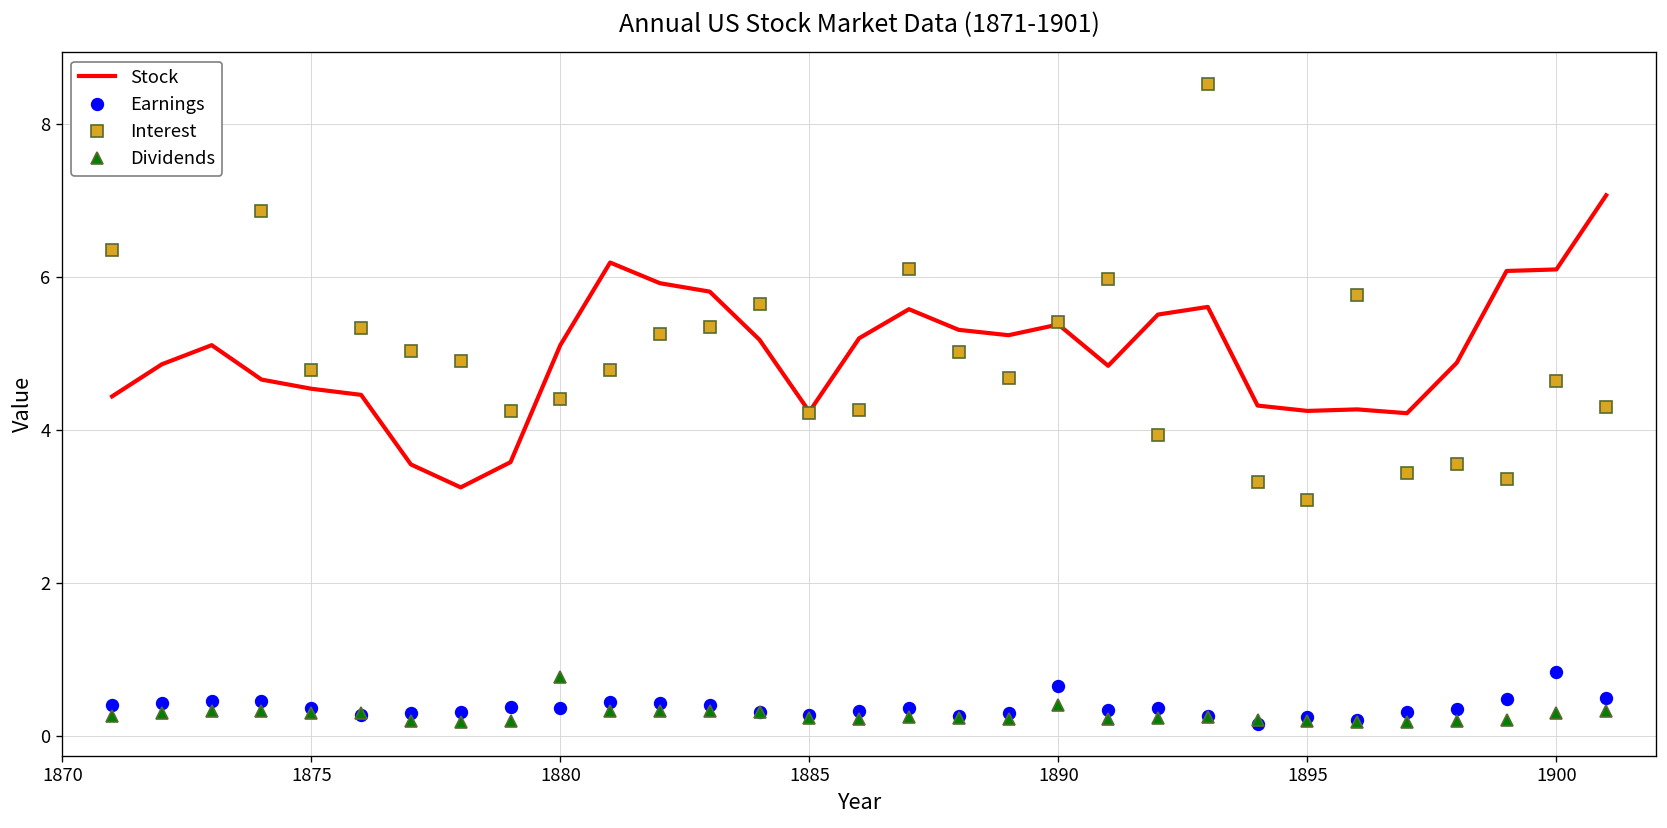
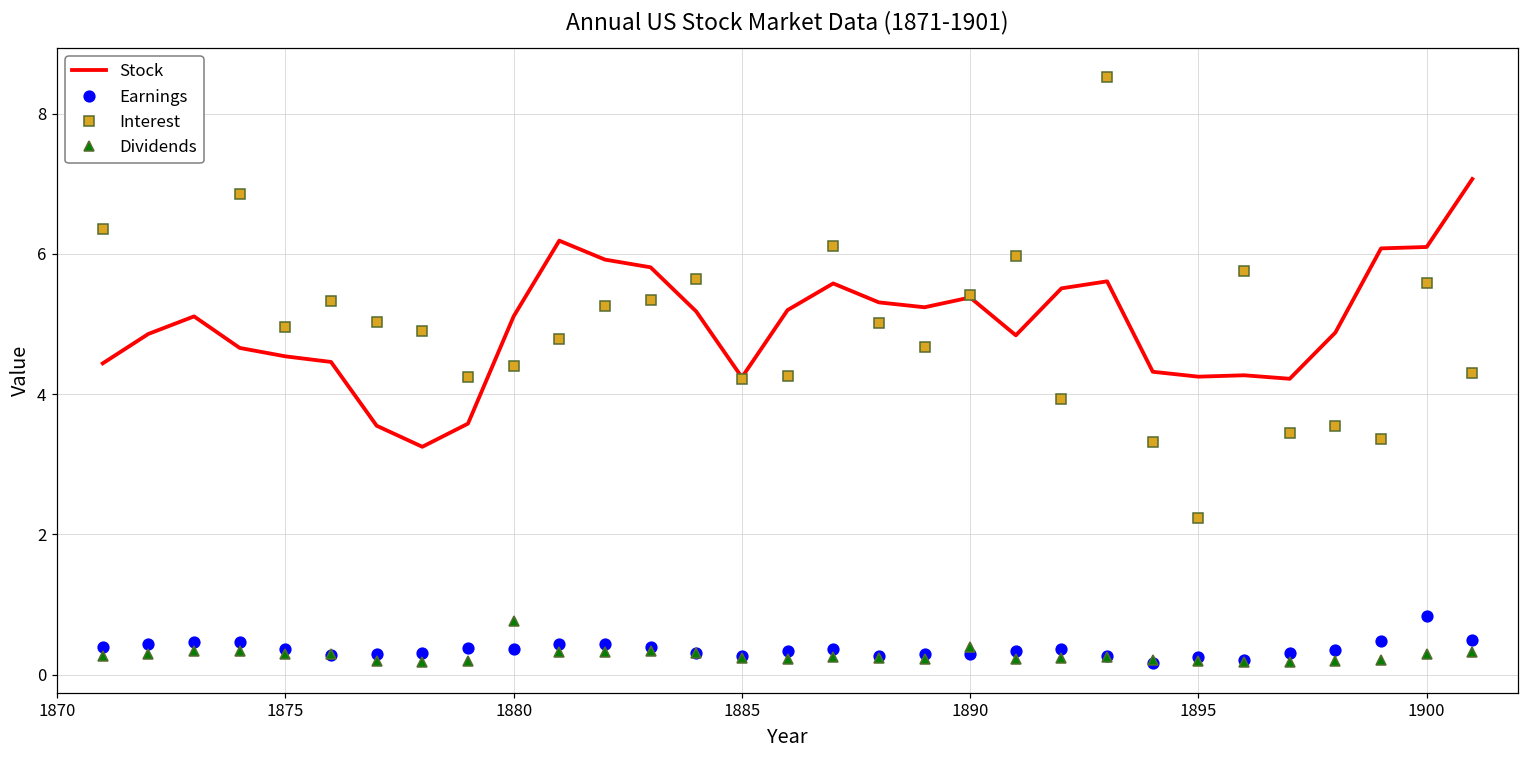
  {
    "Stock": {
      "1875": 4.5,
      "1880": 5.1,
      "1895": 4.3,
      "1900": 6.1
    },
    "Earnings": {
      "1875": 0.4,
      "1880": 0.4,
-     "1890": 0.7,
+     "1890": 0.3,
      "1895": 0.3,
      "1900": 0.8
    },
    "Interest": {
-     "1875": 4.8,
+     "1875": 5.0,
      "1880": 4.4,
-     "1895": 3.1,
-     "1900": 4.6
+     "1895": 2.2,
+     "1900": 5.6
    },
    "Dividends": {
      "1875": 0.3,
      "1880": 0.8,
      "1890": 0.4,
      "1895": 0.2,
      "1900": 0.3
    }
  }
